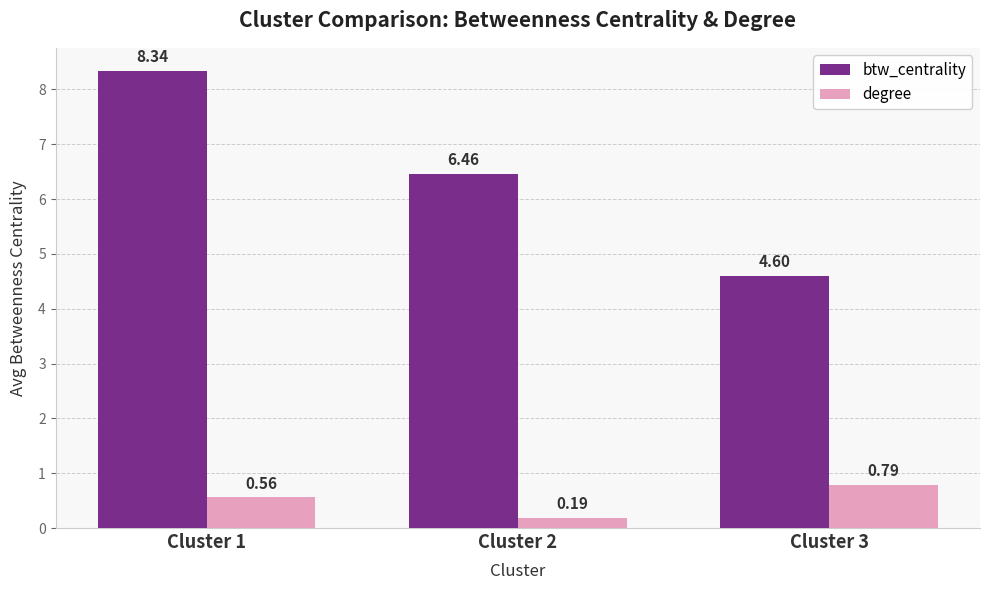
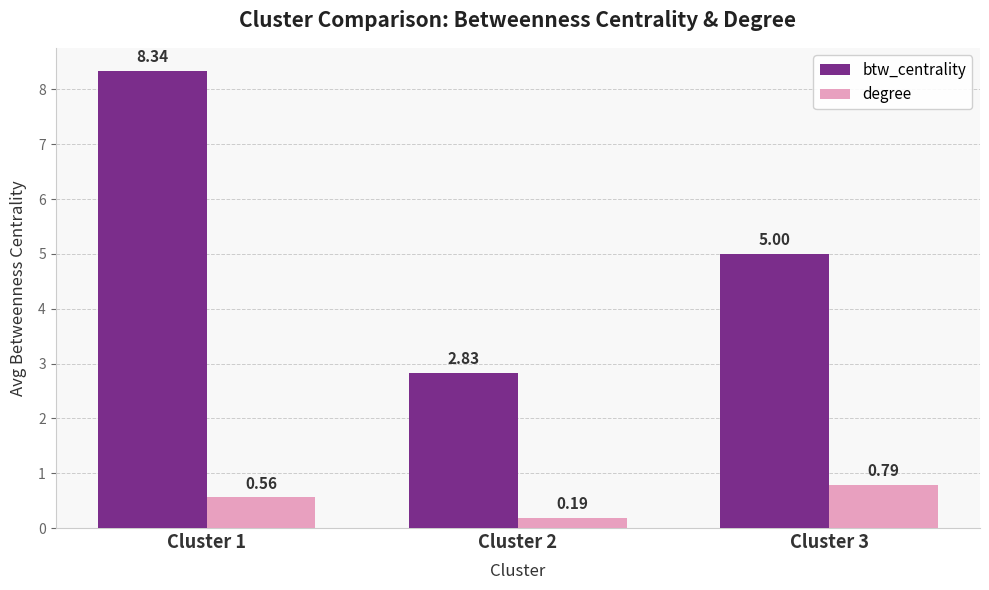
  {
    "btw_centrality": {
      "Cluster 1": 8.34,
-     "Cluster 2": 6.46,
-     "Cluster 3": 4.60
+     "Cluster 2": 2.83,
+     "Cluster 3": 5.00
    },
    "degree": {
      "Cluster 1": 0.56,
      "Cluster 2": 0.19,
      "Cluster 3": 0.79
    }
  }
